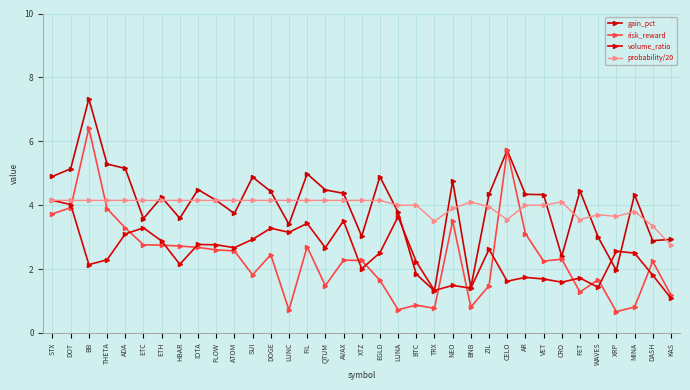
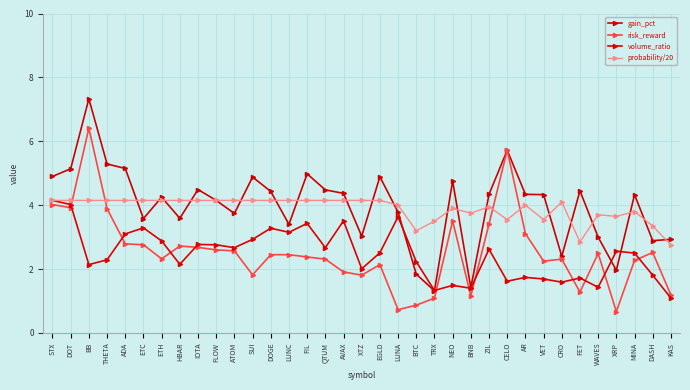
  {
    "risk_reward": {
-     "STX": 3.7,
+     "STX": 4.0,
      "DOT": 3.9,
      "BB": 6.4,
      "THETA": 3.9,
-     "ADA": 3.3,
+     "ADA": 2.8,
      "ETC": 2.8,
-     "ETH": 2.8,
+     "ETH": 2.3,
      "HBAR": 2.7,
      "IOTA": 2.7,
      "FLOW": 2.6,
      "ATOM": 2.6,
      "SUI": 1.8,
      "DOGE": 2.5,
-     "LUNC": 0.7,
-     "FIL": 2.7,
-     "QTUM": 1.5,
-     "AVAX": 2.3,
-     "XTZ": 2.3,
-     "EGLD": 1.7,
+     "LUNC": 2.5,
+     "FIL": 2.4,
+     "QTUM": 2.3,
+     "AVAX": 1.9,
+     "XTZ": 1.8,
+     "EGLD": 2.1,
      "LUNA": 0.7,
      "BTC": 0.9,
-     "TRX": 0.8,
+     "TRX": 1.1,
      "NEO": 3.5,
-     "BNB": 0.8,
-     "ZIL": 1.5,
+     "BNB": 1.2,
+     "ZIL": 3.4,
      "AR": 3.1,
      "VET": 2.3,
      "CRO": 2.3,
      "FET": 1.3,
-     "WAVES": 1.7,
+     "WAVES": 2.5,
      "XRP": 0.7,
-     "MINA": 0.8,
-     "DASH": 2.2,
+     "MINA": 2.3,
+     "DASH": 2.5,
      "KAS": 1.2
    },
    "probability/20": {
      "DOT": 4.2,
      "BB": 4.2,
      "THETA": 4.2,
      "ADA": 4.2,
      "ETC": 4.2,
      "ETH": 4.2,
      "HBAR": 4.2,
      "IOTA": 4.2,
      "ATOM": 4.2,
      "SUI": 4.2,
      "DOGE": 4.2,
      "LUNC": 4.2,
      "FIL": 4.2,
      "QTUM": 4.2,
      "AVAX": 4.2,
      "XTZ": 4.2,
      "EGLD": 4.2,
      "LUNA": 4.0,
-     "BTC": 4.0,
+     "BTC": 3.2,
      "TRX": 3.5,
      "NEO": 3.9,
-     "BNB": 4.1,
+     "BNB": 3.8,
      "ZIL": 4.0,
      "CELO": 3.6,
      "AR": 4.0,
-     "VET": 4.0,
+     "VET": 3.6,
      "CRO": 4.1,
-     "FET": 3.6,
+     "FET": 2.9,
      "WAVES": 3.7,
      "XRP": 3.7,
      "MINA": 3.8,
      "DASH": 3.4,
      "KAS": 2.8
    }
  }
